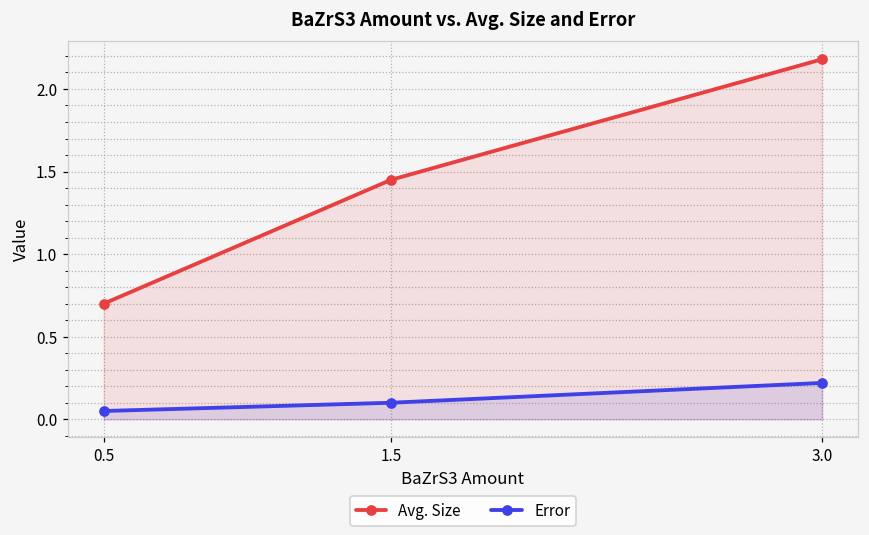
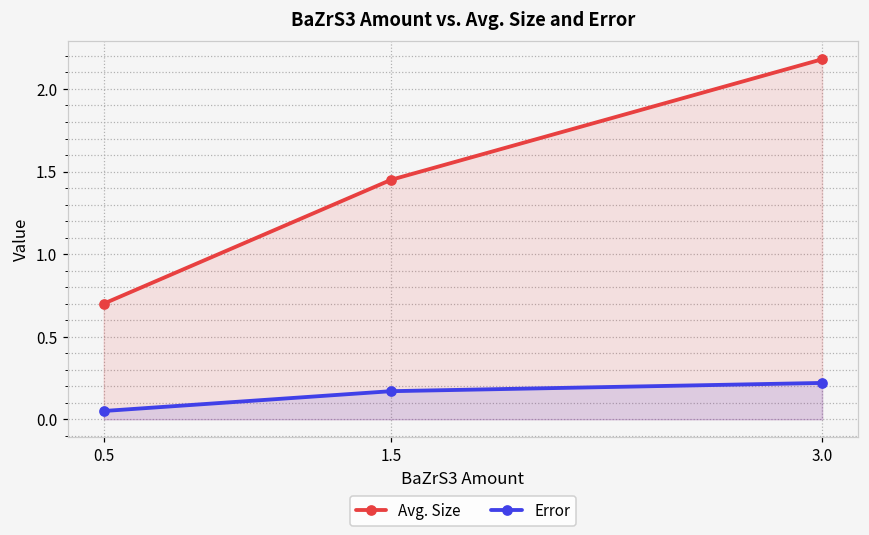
  {
    "Avg. Size": {
      "0.5": 0.70,
      "1.5": 1.45,
      "3.0": 2.18
    },
    "Error": {
      "0.5": 0.05,
-     "1.5": 0.10,
+     "1.5": 0.17,
      "3.0": 0.22
    }
  }
